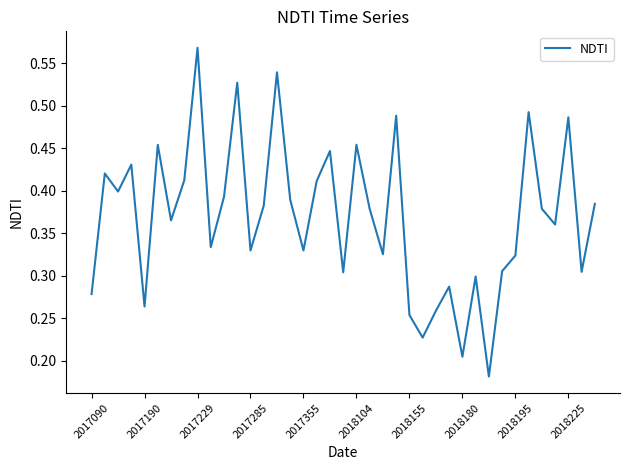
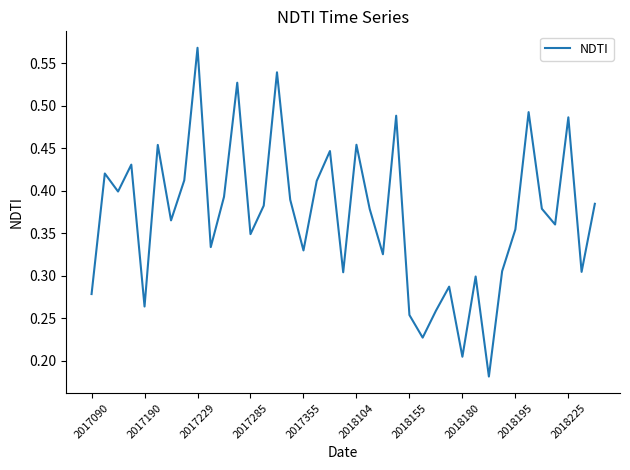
  {
    "2017090": 0.28,
    "2017190": 0.26,
    "2017229": 0.57,
-   "2017285": 0.33,
+   "2017285": 0.35,
    "2017355": 0.33,
    "2018104": 0.45,
    "2018155": 0.25,
    "2018180": 0.20,
-   "2018195": 0.32,
+   "2018195": 0.35,
    "2018225": 0.49
  }
